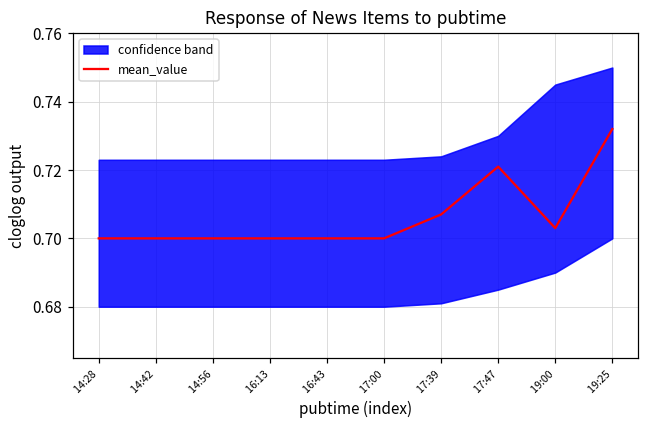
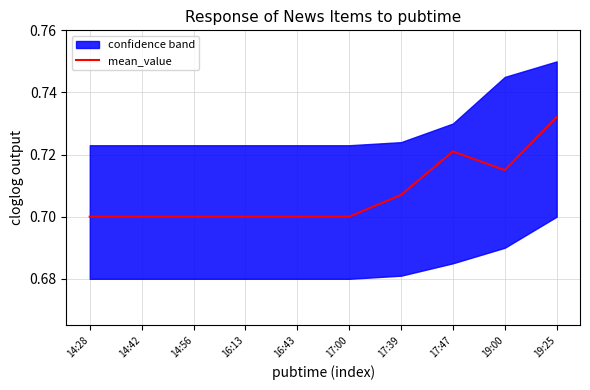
  {
    "mean_value": {
      "14:28": 0.700,
      "14:42": 0.700,
      "14:56": 0.700,
      "16:13": 0.700,
      "16:43": 0.700,
      "17:00": 0.700,
      "17:39": 0.707,
      "17:47": 0.721,
-     "19:00": 0.703,
+     "19:00": 0.715,
      "19:25": 0.732
    }
  }
